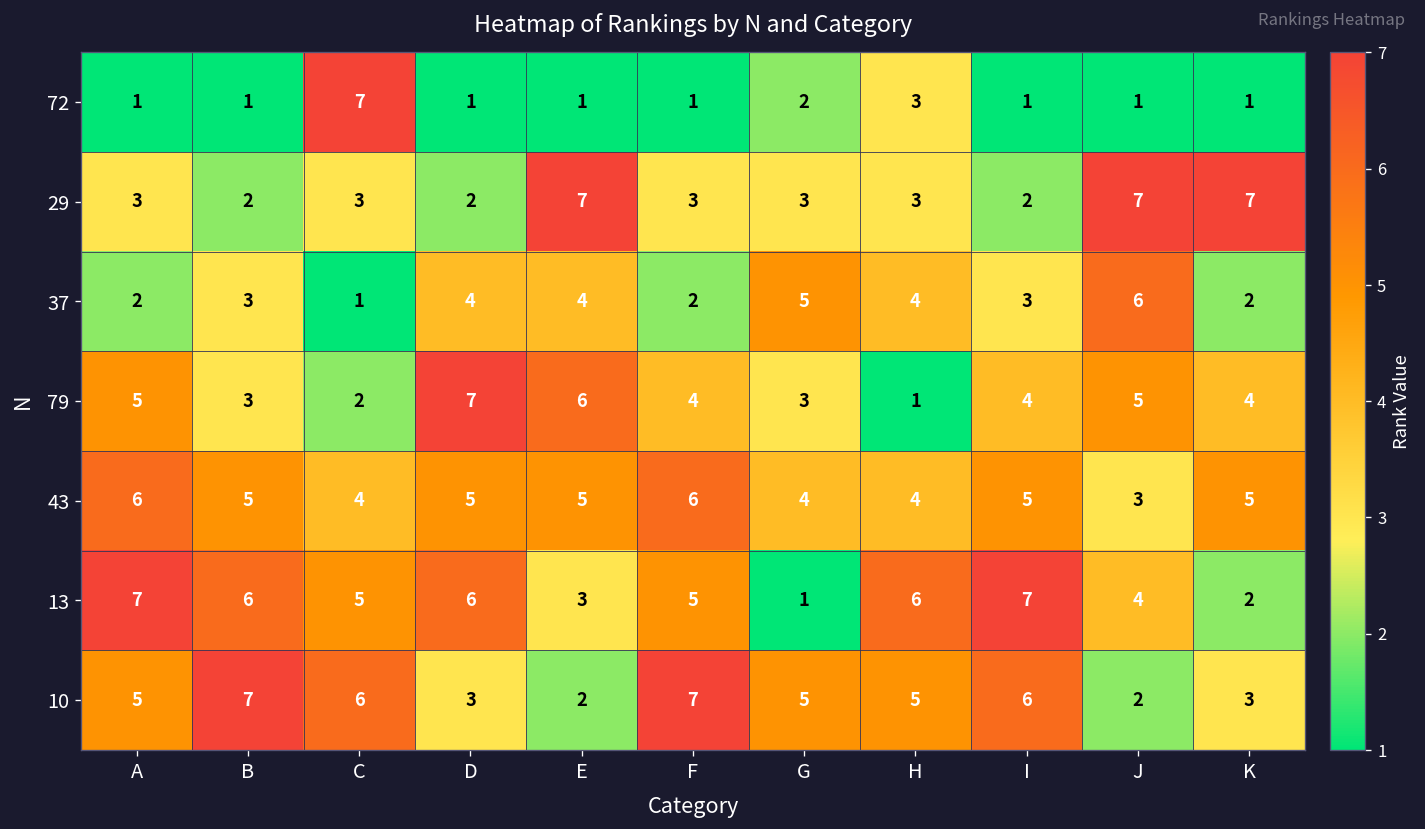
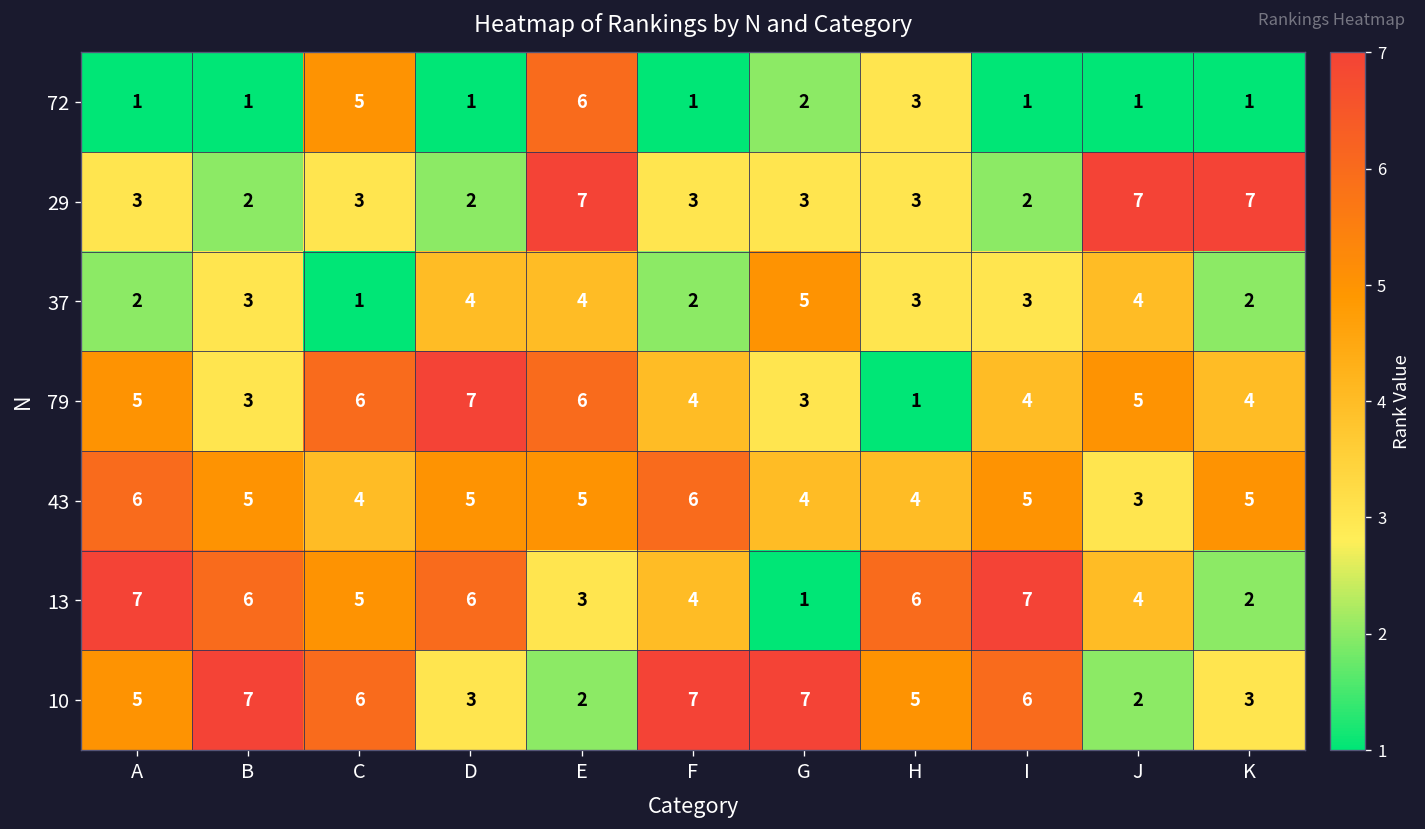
  {
    "72": {
      "A": 1,
      "B": 1,
-     "C": 7,
+     "C": 5,
      "D": 1,
-     "E": 1,
+     "E": 6,
      "F": 1,
      "G": 2,
      "H": 3,
      "I": 1,
      "J": 1,
      "K": 1
    },
    "29": {
      "A": 3,
      "B": 2,
      "C": 3,
      "D": 2,
      "E": 7,
      "F": 3,
      "G": 3,
      "H": 3,
      "I": 2,
      "J": 7,
      "K": 7
    },
    "37": {
      "A": 2,
      "B": 3,
      "C": 1,
      "D": 4,
      "E": 4,
      "F": 2,
      "G": 5,
-     "H": 4,
+     "H": 3,
      "I": 3,
-     "J": 6,
+     "J": 4,
      "K": 2
    },
    "79": {
      "A": 5,
      "B": 3,
-     "C": 2,
+     "C": 6,
      "D": 7,
      "E": 6,
      "F": 4,
      "G": 3,
      "H": 1,
      "I": 4,
      "J": 5,
      "K": 4
    },
    "43": {
      "A": 6,
      "B": 5,
      "C": 4,
      "D": 5,
      "E": 5,
      "F": 6,
      "G": 4,
      "H": 4,
      "I": 5,
      "J": 3,
      "K": 5
    },
    "13": {
      "A": 7,
      "B": 6,
      "C": 5,
      "D": 6,
      "E": 3,
-     "F": 5,
+     "F": 4,
      "G": 1,
      "H": 6,
      "I": 7,
      "J": 4,
      "K": 2
    },
    "10": {
      "A": 5,
      "B": 7,
      "C": 6,
      "D": 3,
      "E": 2,
      "F": 7,
-     "G": 5,
+     "G": 7,
      "H": 5,
      "I": 6,
      "J": 2,
      "K": 3
    }
  }
